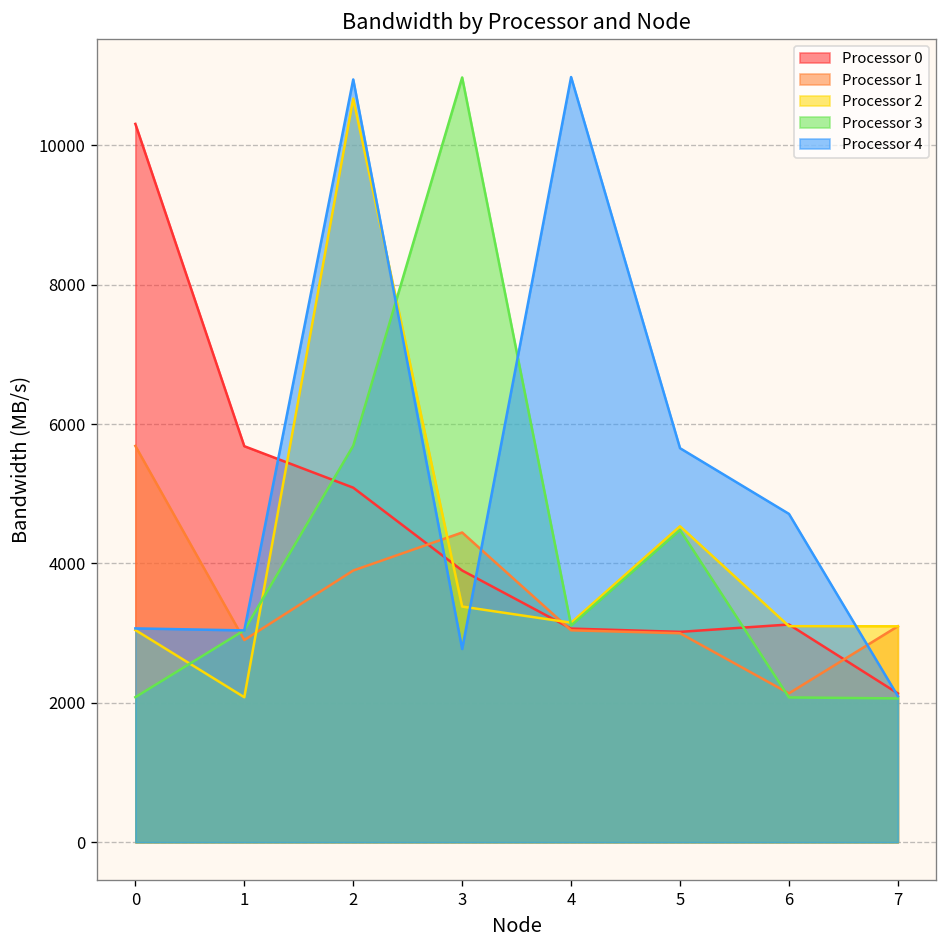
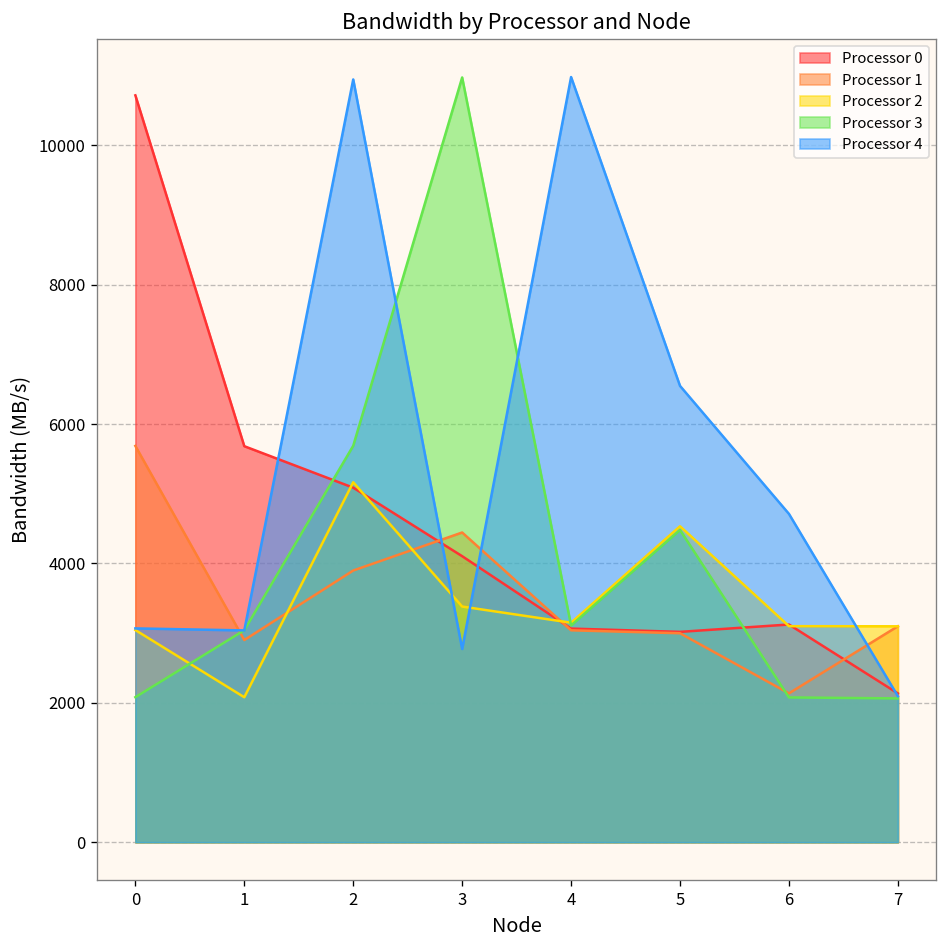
  {
    "Processor 0": {
-     "0": 10300,
+     "0": 10700,
      "1": 5700,
      "2": 5100,
-     "3": 3900
+     "3": 4100
    },
    "Processor 1": {
      "0": 5700,
      "1": 2900,
      "2": 3900,
      "3": 4400,
      "6": 2100
    },
    "Processor 2": {
      "1": 2100,
-     "2": 10700,
+     "2": 5200,
      "3": 3400,
      "5": 4500
    },
    "Processor 3": {
      "0": 2100,
      "2": 5700,
      "3": 11000,
      "5": 4500,
      "6": 2100
    },
    "Processor 4": {
      "2": 10900,
      "3": 2800,
      "4": 11000,
-     "5": 5700,
+     "5": 6500,
      "6": 4700
    }
  }
